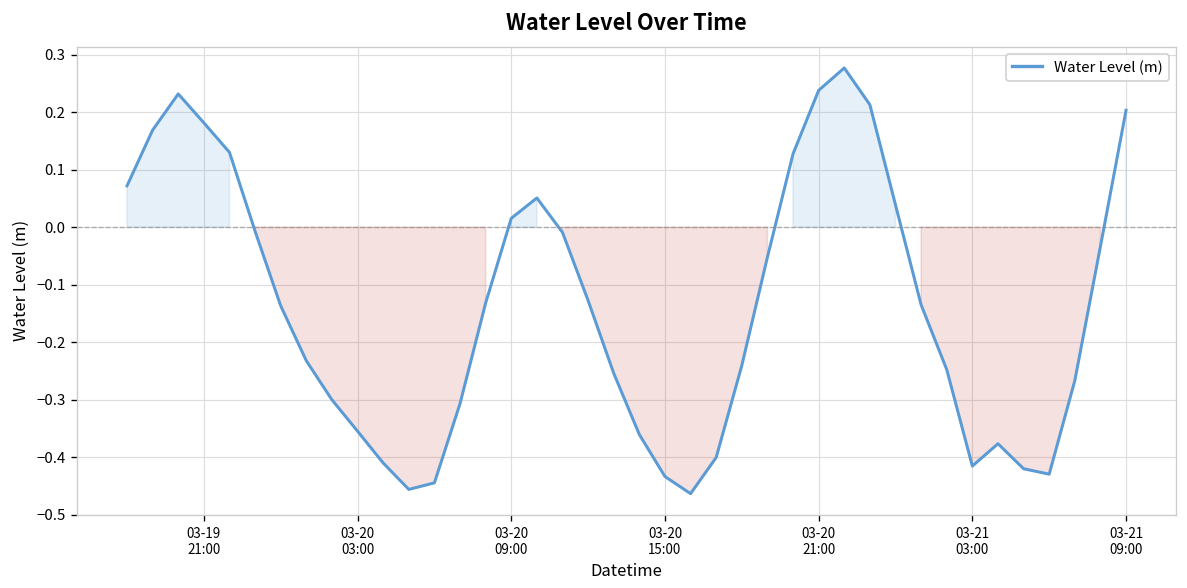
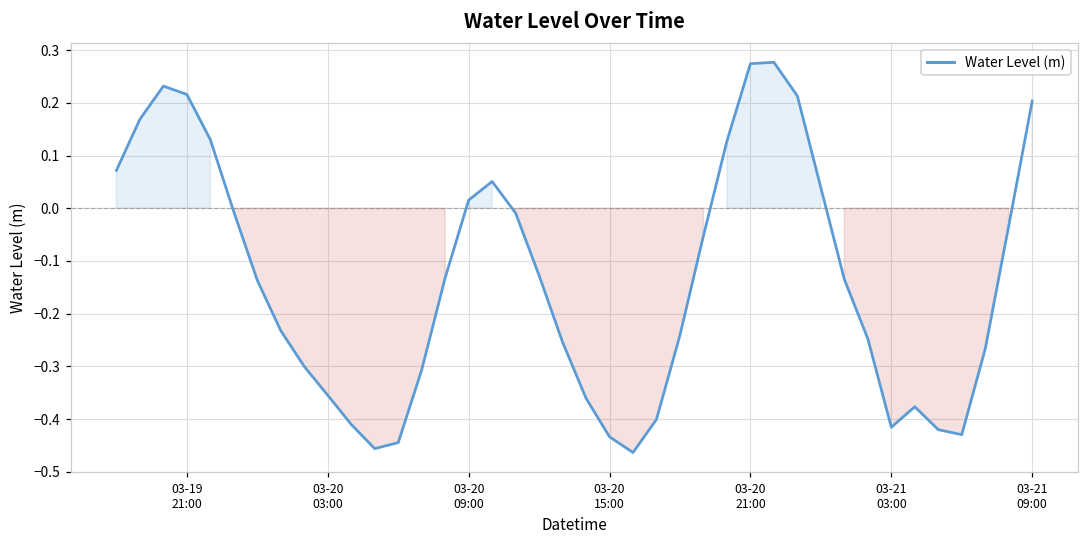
  {
-   "03-19 21:00": 0.18,
+   "03-19 21:00": 0.22,
    "03-20 03:00": -0.35,
    "03-20 09:00": 0.02,
    "03-20 15:00": -0.43,
-   "03-20 21:00": 0.24,
+   "03-20 21:00": 0.27,
    "03-21 03:00": -0.42,
    "03-21 09:00": 0.20
  }
